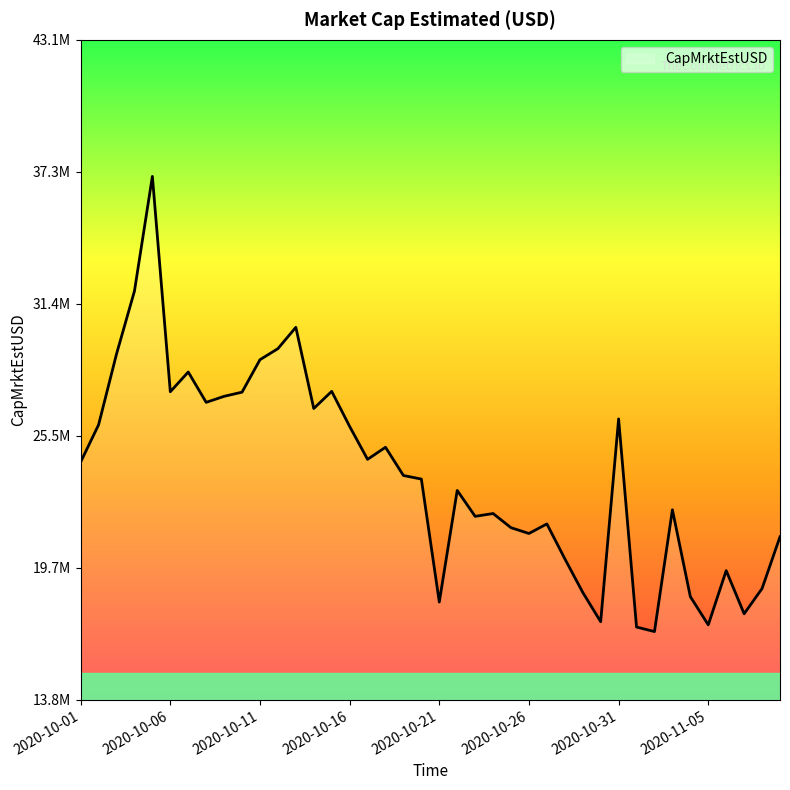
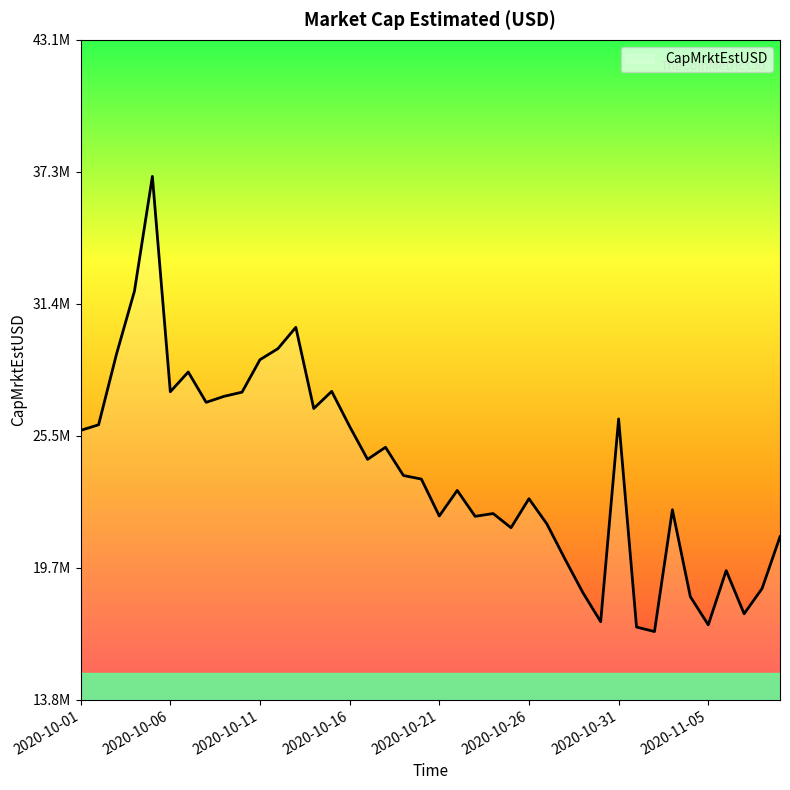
  {
-   "2020-10-01": 24400000,
+   "2020-10-01": 25800000,
    "2020-10-06": 27500000,
    "2020-10-11": 28900000,
    "2020-10-16": 25900000,
-   "2020-10-21": 18100000,
-   "2020-10-26": 21200000,
+   "2020-10-21": 22000000,
+   "2020-10-26": 22700000,
    "2020-10-31": 26300000,
    "2020-11-05": 17100000
  }
